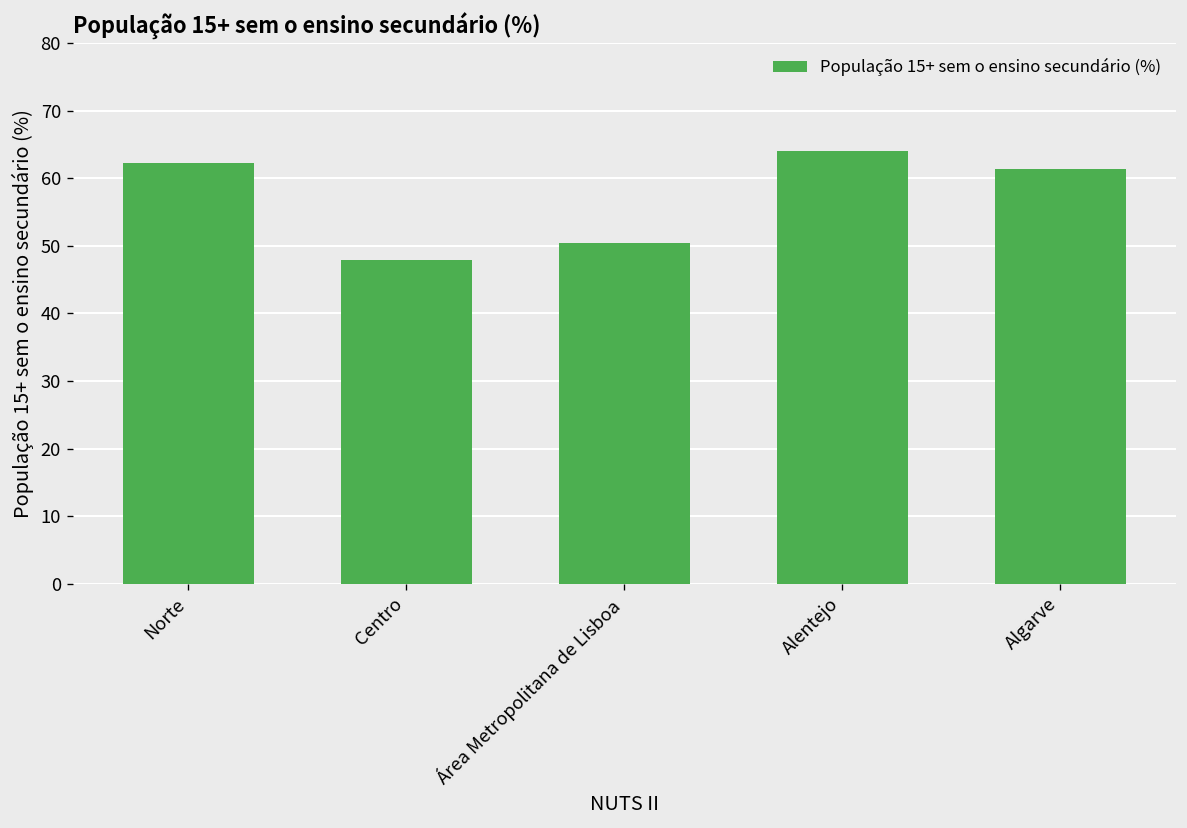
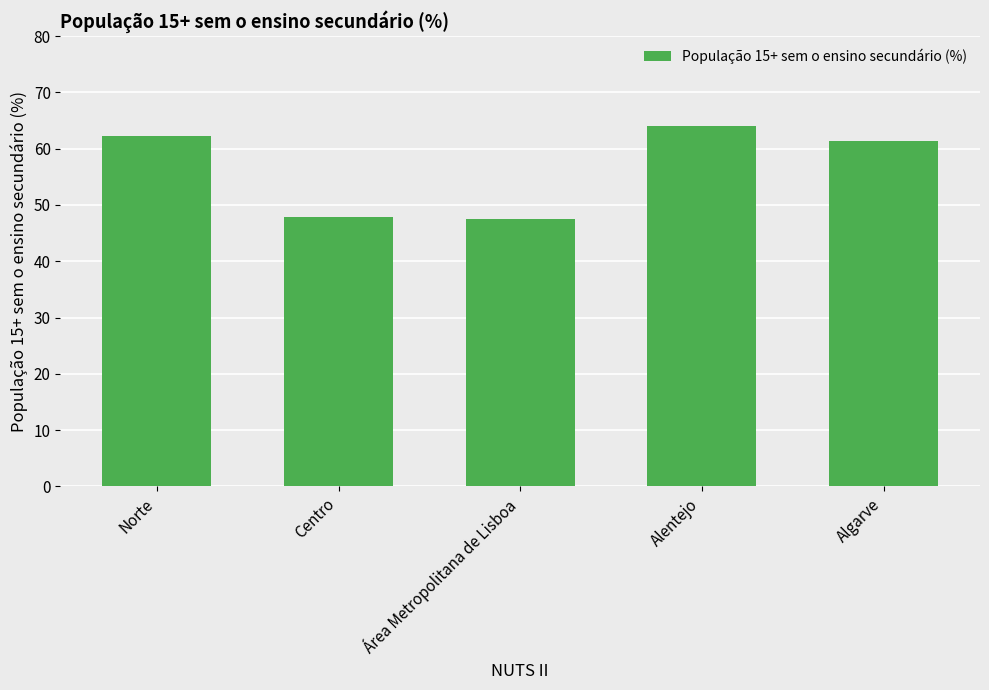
  {
    "Norte": 62,
    "Centro": 48,
-   "Área Metropolitana de Lisboa": 50,
+   "Área Metropolitana de Lisboa": 48,
    "Alentejo": 64,
    "Algarve": 61
  }
